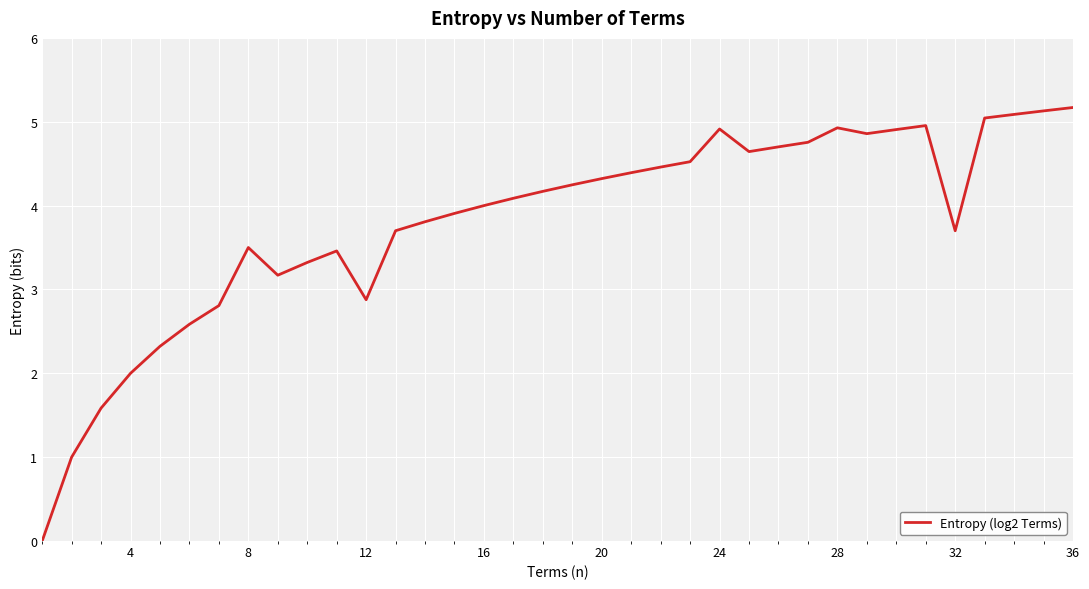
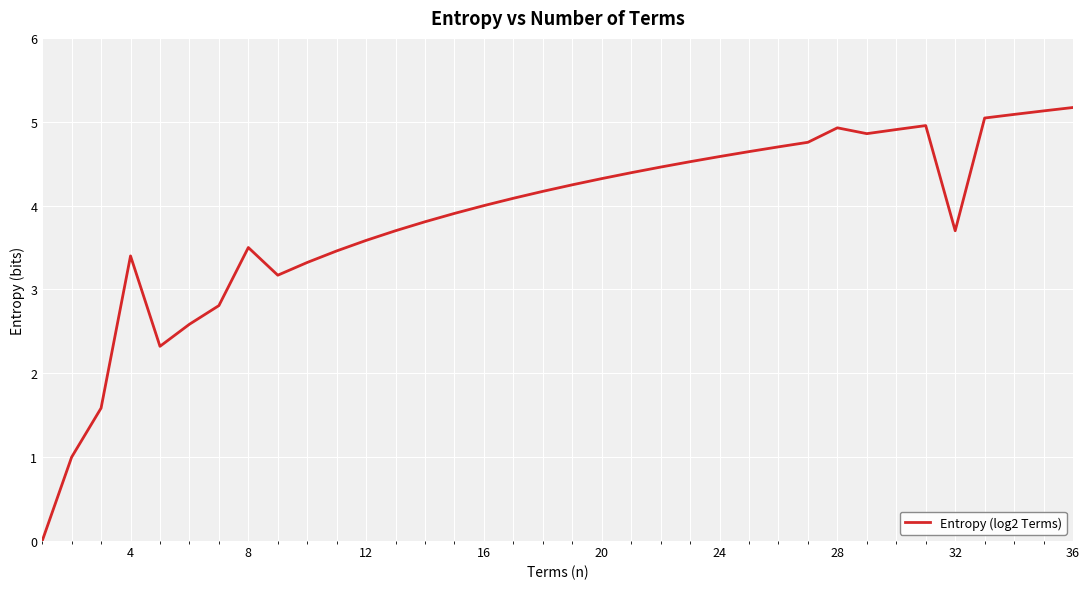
  {
-   "4": 2.0,
+   "4": 3.4,
    "8": 3.5,
-   "12": 2.9,
+   "12": 3.6,
    "16": 4.0,
    "20": 4.3,
-   "24": 4.9,
+   "24": 4.6,
    "28": 4.9,
    "32": 3.7,
    "36": 5.2
  }
